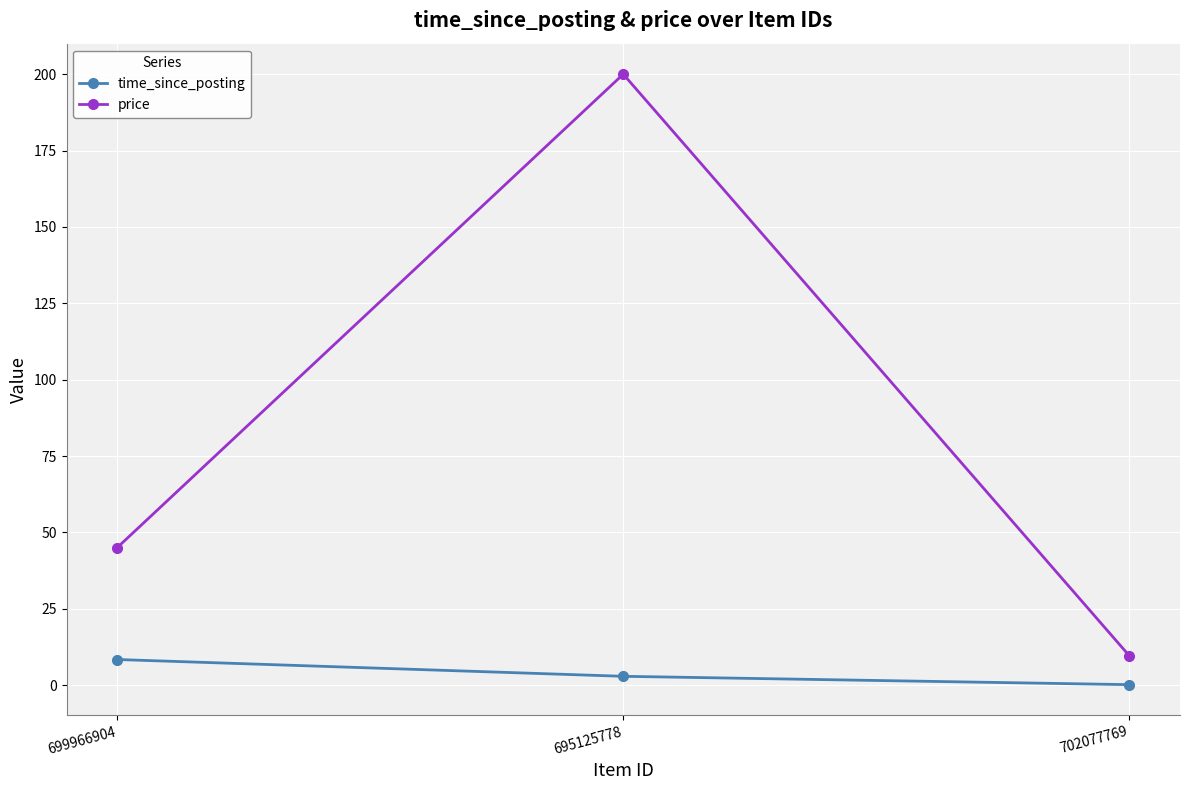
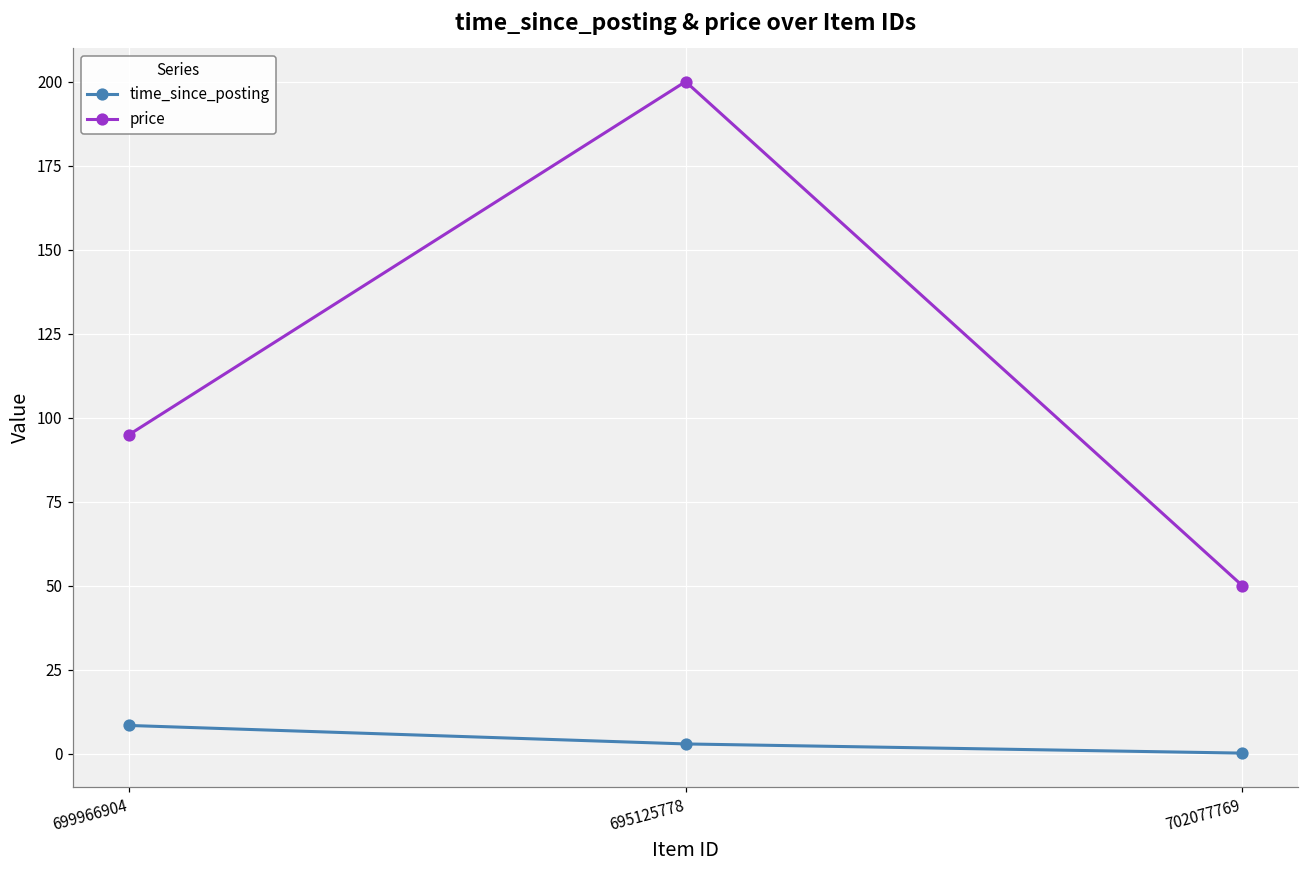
  {
    "time_since_posting": {
      "699966904": 8,
      "695125778": 3,
      "702077769": 0
    },
    "price": {
-     "699966904": 45,
+     "699966904": 95,
      "695125778": 200,
-     "702077769": 10
+     "702077769": 50
    }
  }
